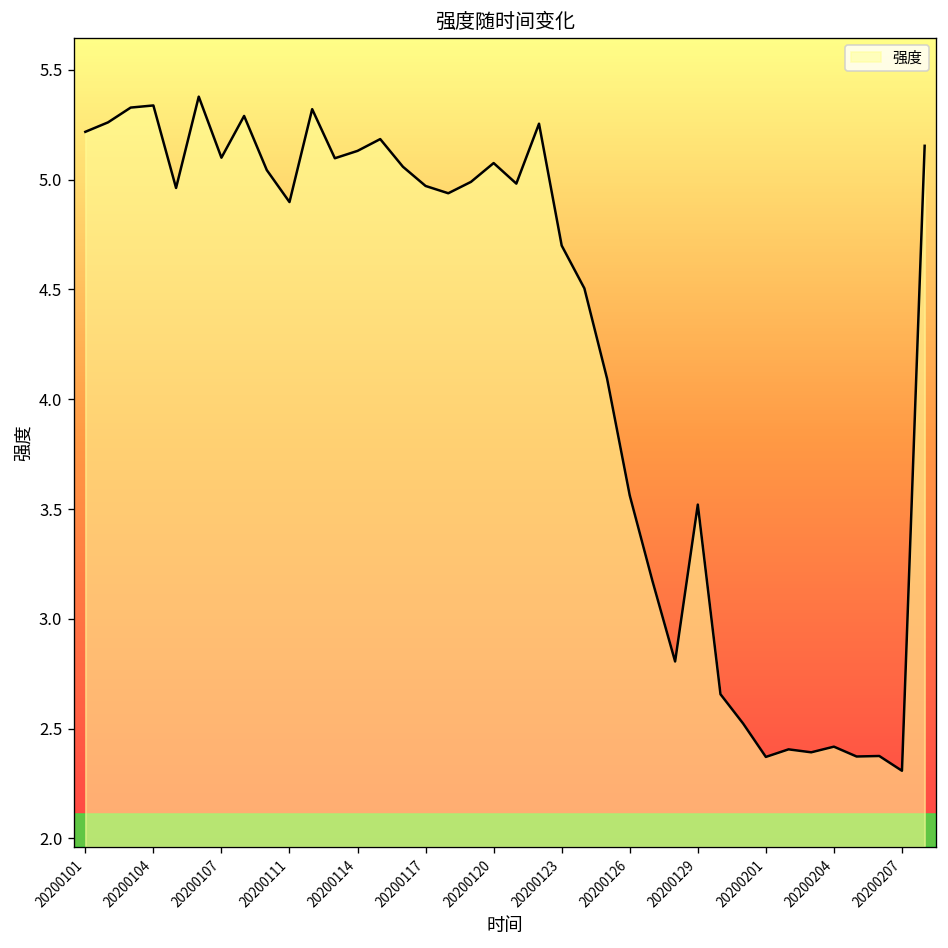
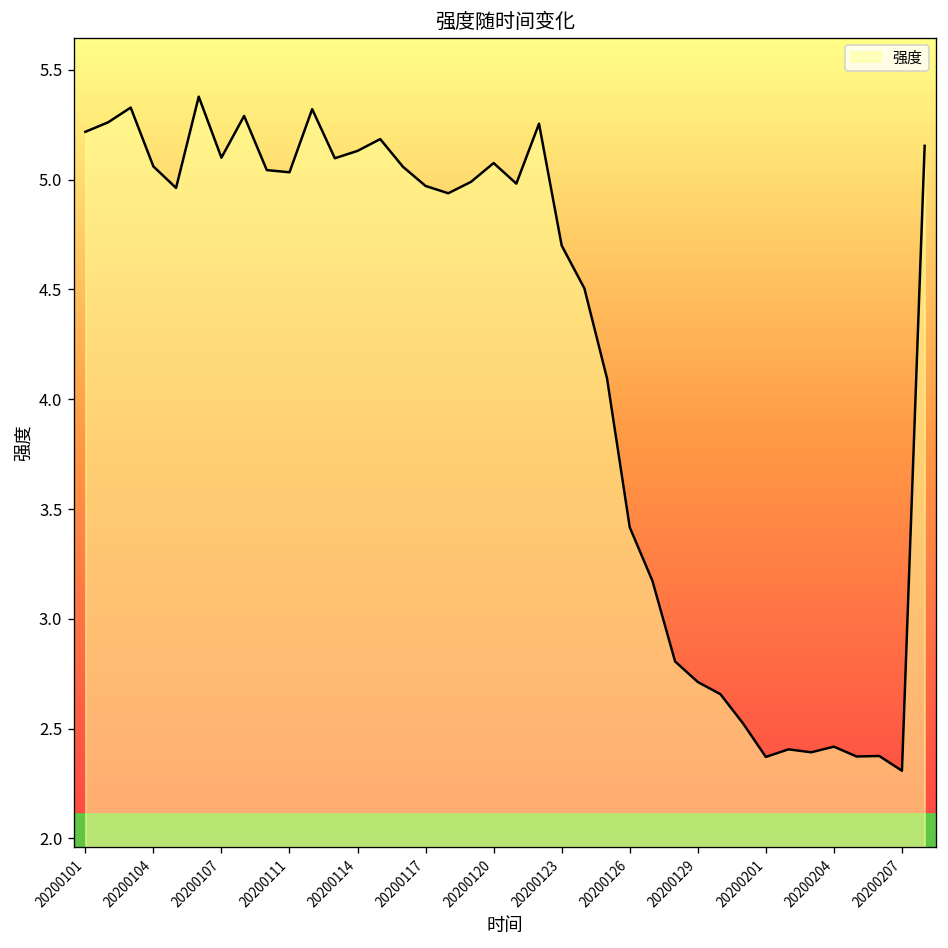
  {
    "20200101": 5.22,
-   "20200104": 5.34,
+   "20200104": 5.06,
    "20200107": 5.10,
-   "20200111": 4.90,
+   "20200111": 5.03,
    "20200114": 5.13,
    "20200117": 4.97,
    "20200120": 5.08,
    "20200123": 4.70,
-   "20200126": 3.56,
-   "20200129": 3.52,
+   "20200126": 3.42,
+   "20200129": 2.71,
    "20200201": 2.37,
    "20200204": 2.42,
    "20200207": 2.31
  }
